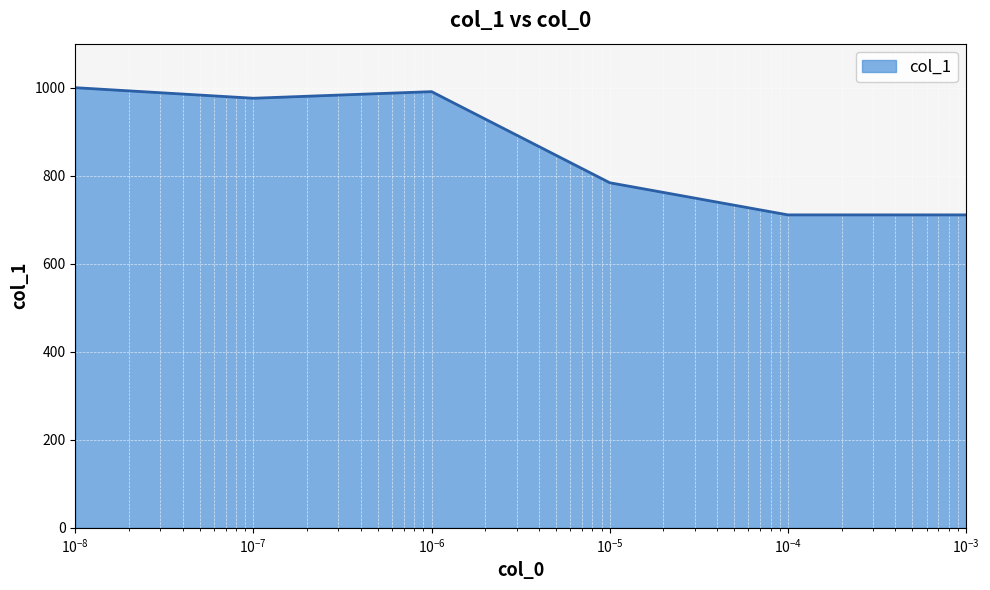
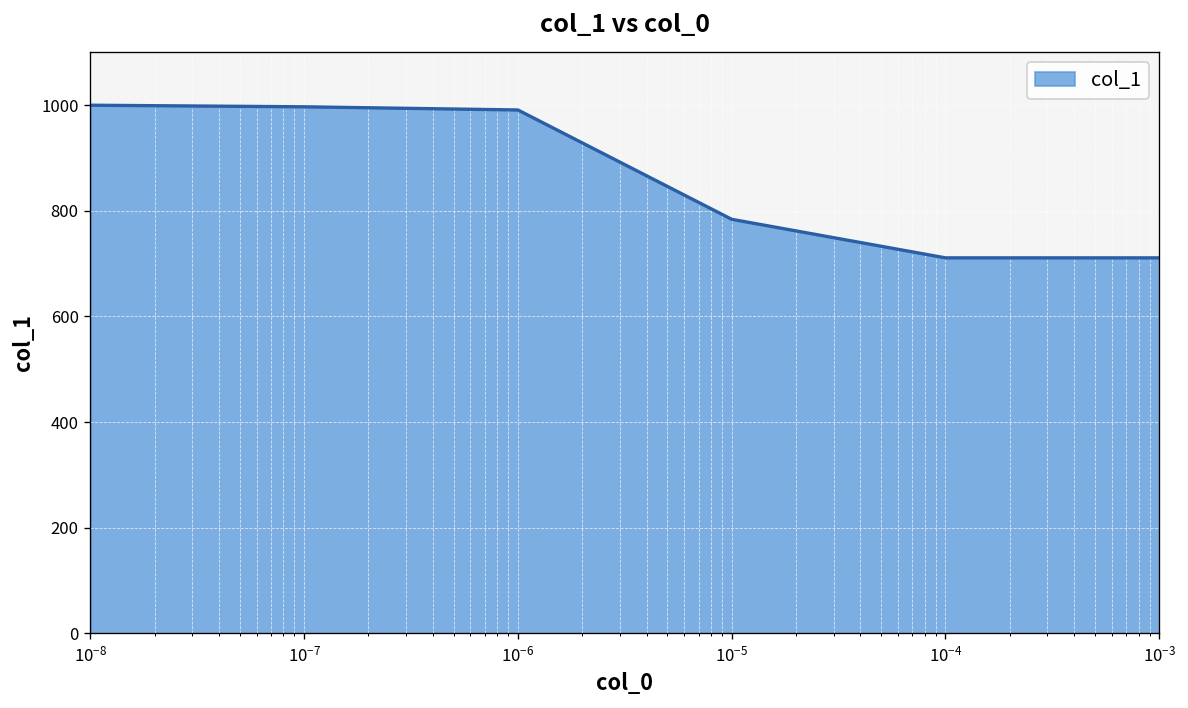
  {
    "10^-8": 1000,
-   "10^-7": 980,
+   "10^-7": 1000,
    "10^-6": 990,
    "10^-5": 780,
    "10^-4": 710,
    "10^-3": 710
  }
